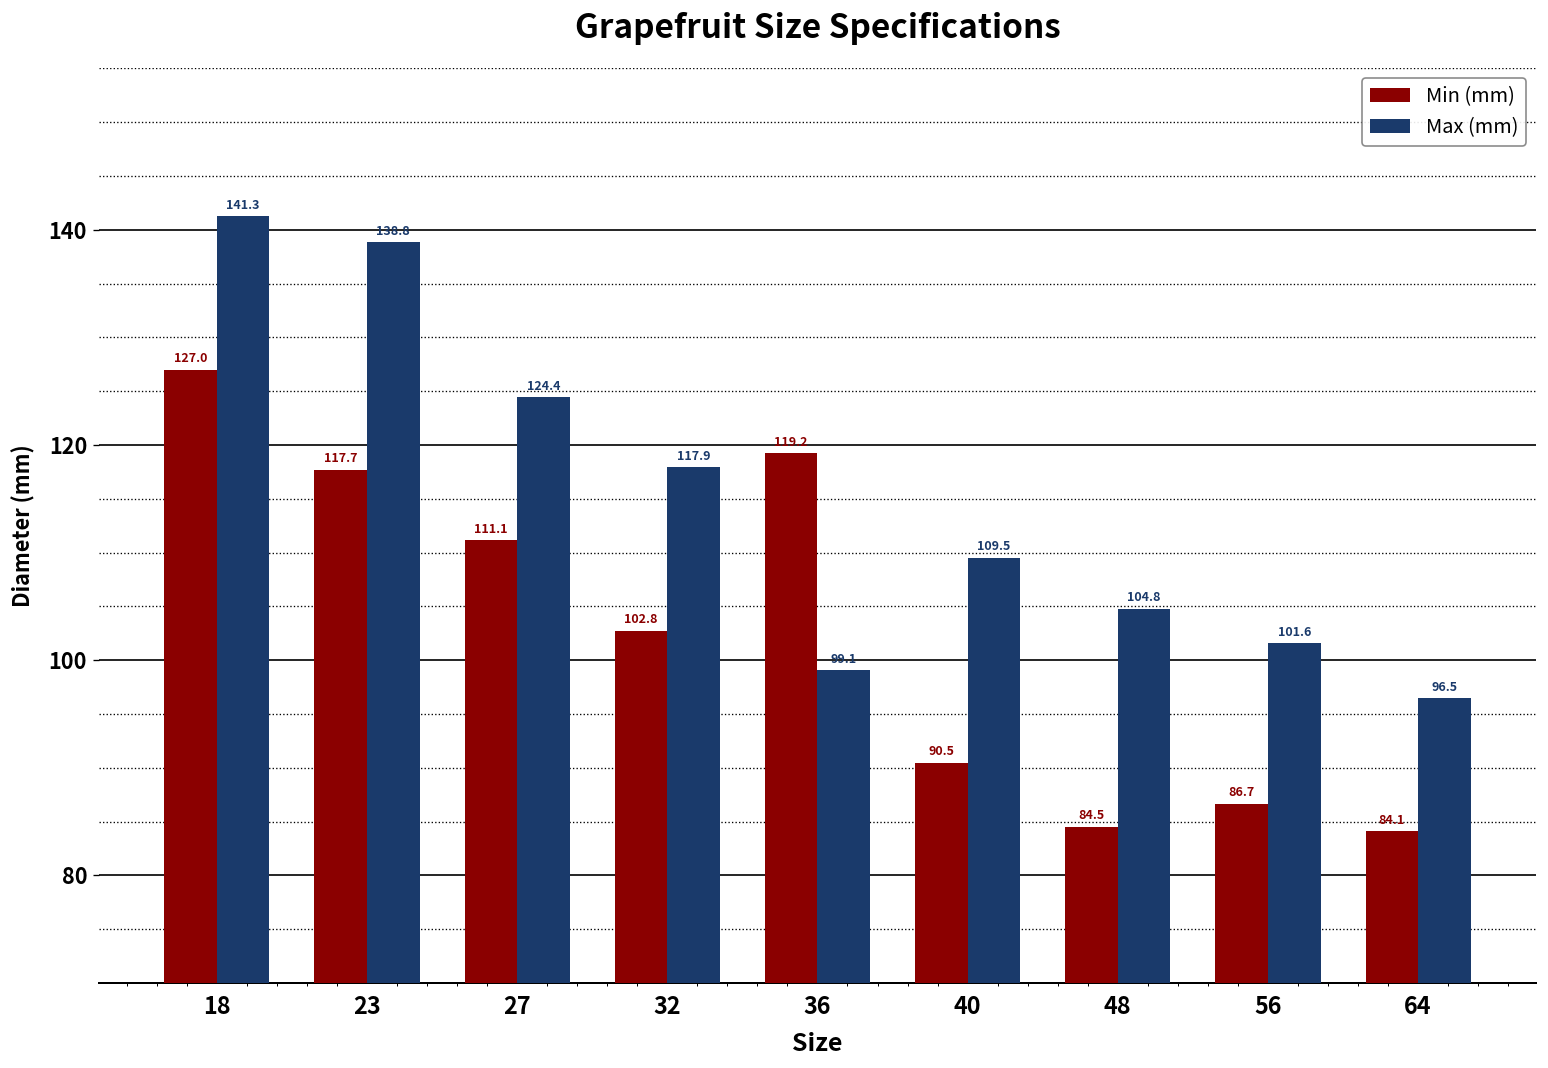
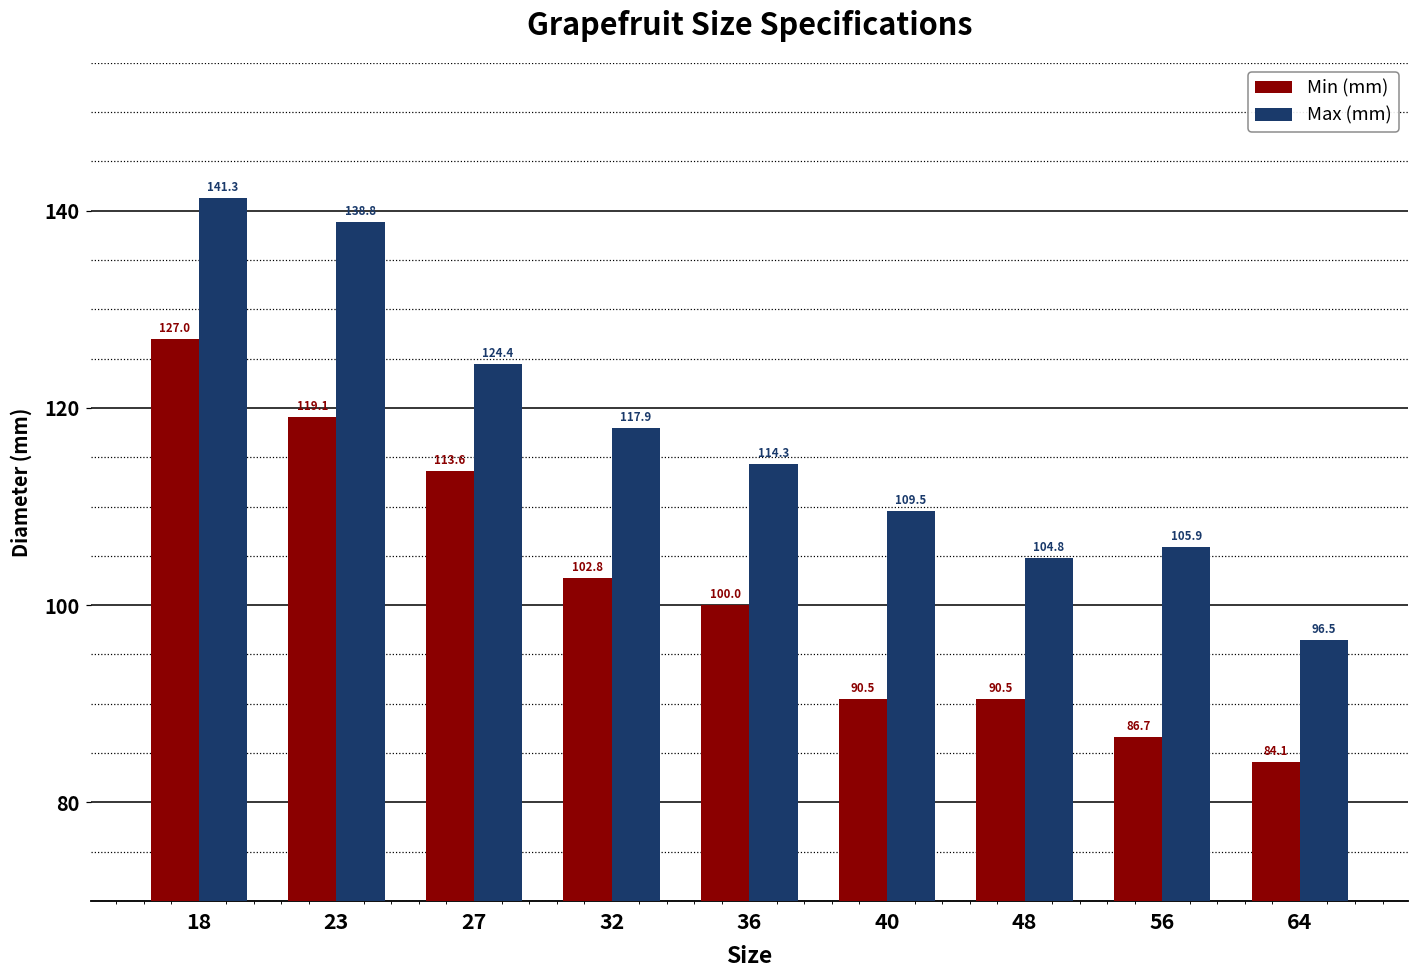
  {
    "Min (mm)": {
      "18": 127.0,
-     "23": 117.7,
-     "27": 111.1,
+     "23": 119.1,
+     "27": 113.6,
      "32": 102.8,
-     "36": 119.2,
+     "36": 100.0,
      "40": 90.5,
-     "48": 84.5,
+     "48": 90.5,
      "56": 86.7,
      "64": 84.1
    },
    "Max (mm)": {
      "18": 141.3,
      "23": 138.8,
      "27": 124.4,
      "32": 117.9,
-     "36": 99.1,
+     "36": 114.3,
      "40": 109.5,
      "48": 104.8,
-     "56": 101.6,
+     "56": 105.9,
      "64": 96.5
    }
  }
